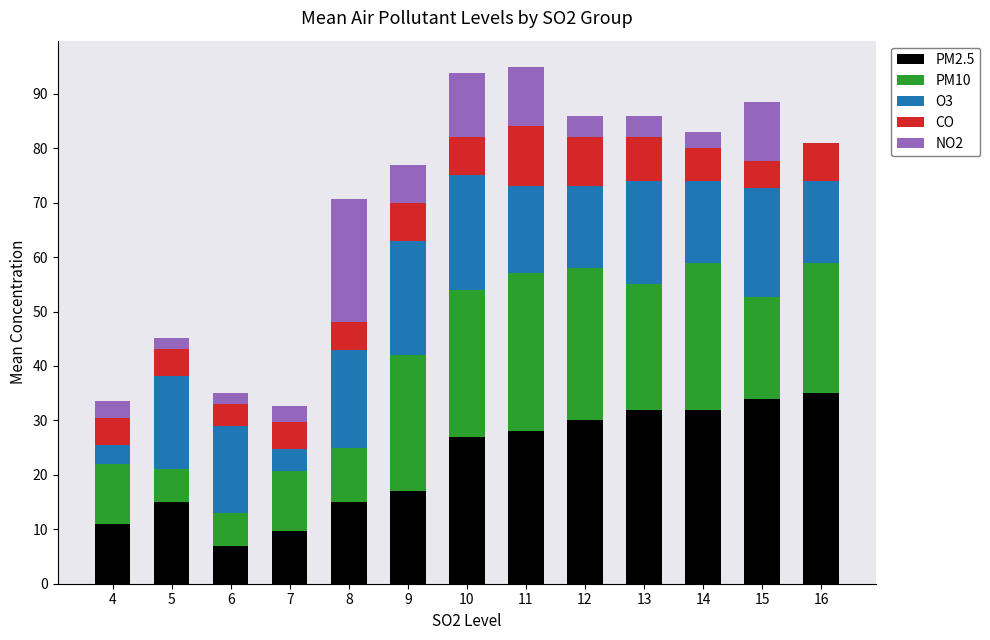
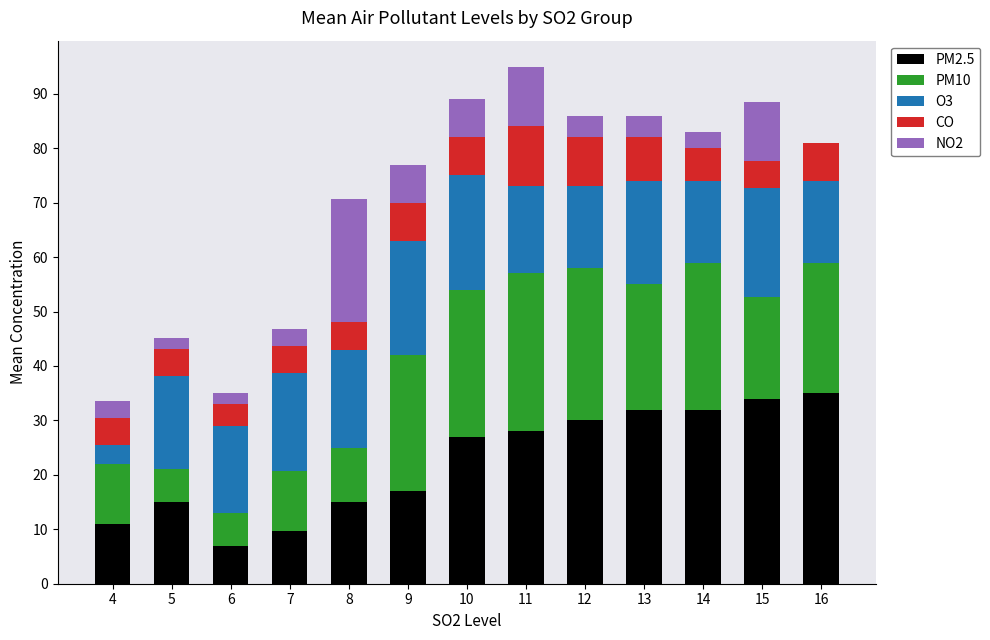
  {
    "PM2.5": {
      "4": 11,
      "5": 15,
      "6": 7,
      "7": 10,
      "8": 15,
      "9": 17,
      "10": 27,
      "11": 28,
      "12": 30,
      "13": 32,
      "14": 32,
      "15": 34,
      "16": 35
    },
    "PM10": {
      "4": 11,
      "5": 6,
      "6": 6,
      "7": 11,
      "8": 10,
      "9": 25,
      "10": 27,
      "11": 29,
      "12": 28,
      "13": 23,
      "14": 27,
      "15": 19,
      "16": 24
    },
    "O3": {
      "4": 4,
      "5": 17,
      "6": 16,
-     "7": 4,
+     "7": 18,
      "8": 18,
      "9": 21,
      "10": 21,
      "11": 16,
      "12": 15,
      "13": 19,
      "14": 15,
      "15": 20,
      "16": 15
    },
    "CO": {
      "4": 5,
      "5": 5,
      "6": 4,
      "7": 5,
      "8": 5,
      "9": 7,
      "10": 7,
      "11": 11,
      "12": 9,
      "13": 8,
      "14": 6,
      "15": 5,
      "16": 7
    },
    "NO2": {
      "4": 3,
      "5": 2,
      "6": 2,
      "7": 3,
      "8": 23,
      "9": 7,
-     "10": 12,
+     "10": 7,
      "11": 11,
      "12": 4,
      "13": 4,
      "14": 3,
      "15": 11,
      "16": 0
    }
  }
